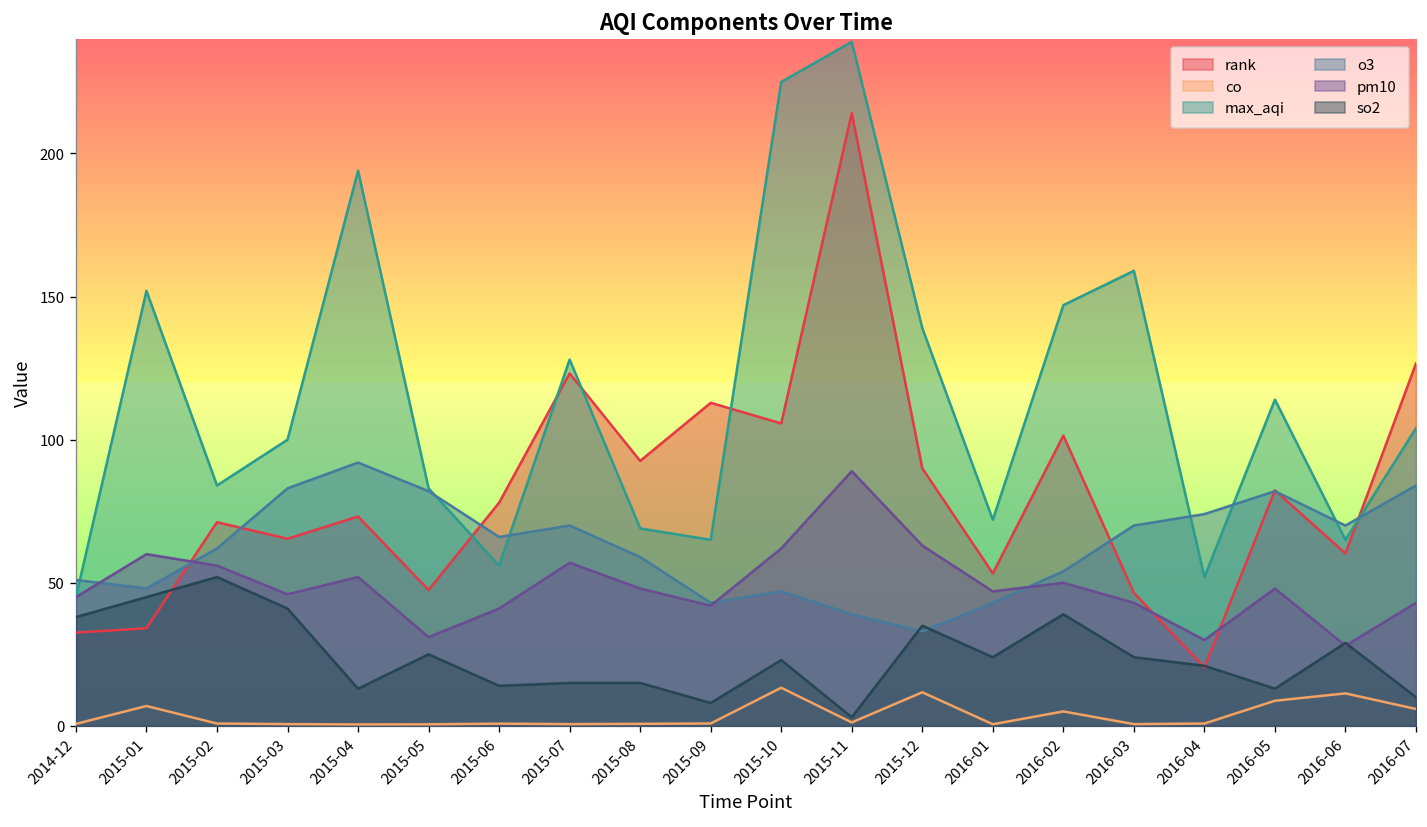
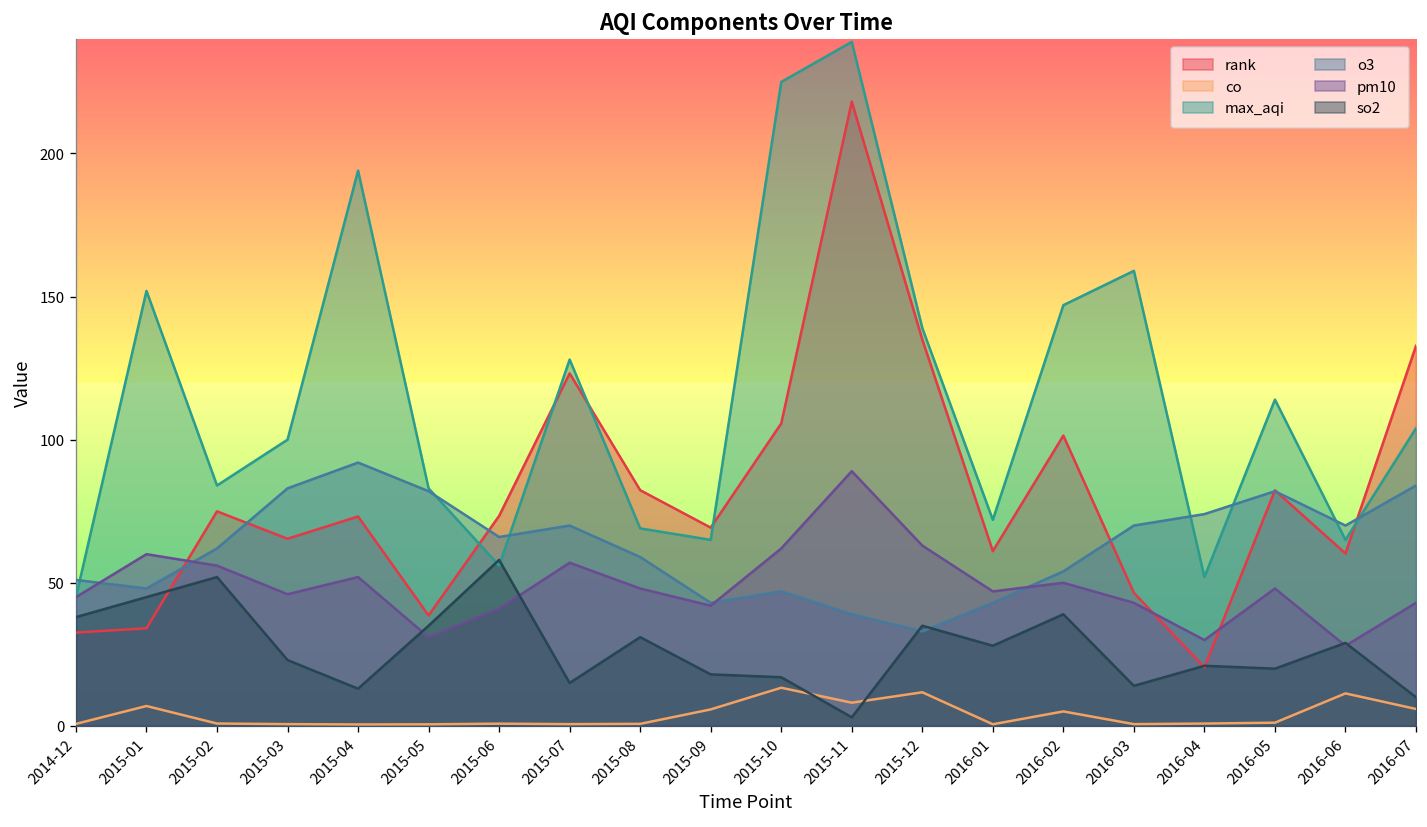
  {
    "rank": {
      "2014-12": 33,
      "2015-01": 34,
-     "2015-02": 71,
+     "2015-02": 75,
      "2015-03": 65,
      "2015-04": 73,
-     "2015-05": 47,
-     "2015-06": 78,
+     "2015-05": 39,
+     "2015-06": 73,
      "2015-07": 123,
-     "2015-08": 93,
-     "2015-09": 113,
+     "2015-08": 82,
+     "2015-09": 69,
      "2015-10": 106,
-     "2015-11": 214,
-     "2015-12": 90,
-     "2016-01": 53,
+     "2015-11": 218,
+     "2015-12": 135,
+     "2016-01": 61,
      "2016-02": 101,
      "2016-03": 46,
      "2016-06": 60,
-     "2016-07": 127
+     "2016-07": 133
    },
    "co": {
      "2014-12": 1,
      "2015-01": 7,
      "2015-02": 1,
      "2015-03": 1,
      "2015-04": 1,
      "2015-05": 1,
      "2015-06": 1,
      "2015-07": 1,
      "2015-08": 1,
-     "2015-09": 1,
+     "2015-09": 6,
      "2015-10": 13,
-     "2015-11": 1,
+     "2015-11": 8,
      "2015-12": 12,
      "2016-01": 1,
      "2016-02": 5,
      "2016-03": 1,
      "2016-04": 1,
-     "2016-05": 9,
+     "2016-05": 1,
      "2016-06": 11,
      "2016-07": 6
    },
    "so2": {
      "2014-12": 38,
      "2015-01": 45,
      "2015-02": 52,
-     "2015-03": 41,
+     "2015-03": 23,
      "2015-04": 13,
-     "2015-05": 25,
-     "2015-06": 14,
+     "2015-05": 35,
+     "2015-06": 58,
      "2015-07": 15,
-     "2015-08": 15,
-     "2015-09": 8,
-     "2015-10": 23,
+     "2015-08": 31,
+     "2015-09": 18,
+     "2015-10": 17,
      "2015-11": 3,
      "2015-12": 35,
-     "2016-01": 24,
+     "2016-01": 28,
      "2016-02": 39,
-     "2016-03": 24,
-     "2016-05": 13,
+     "2016-03": 14,
+     "2016-05": 20,
      "2016-07": 10
    }
  }
